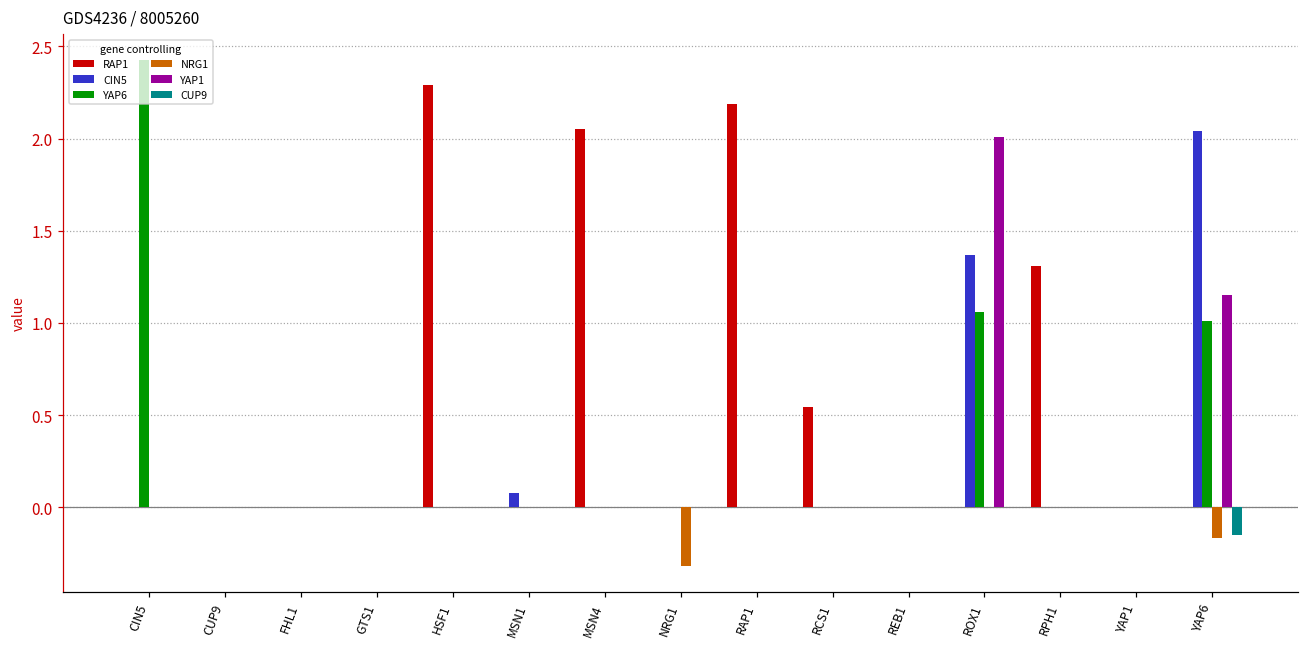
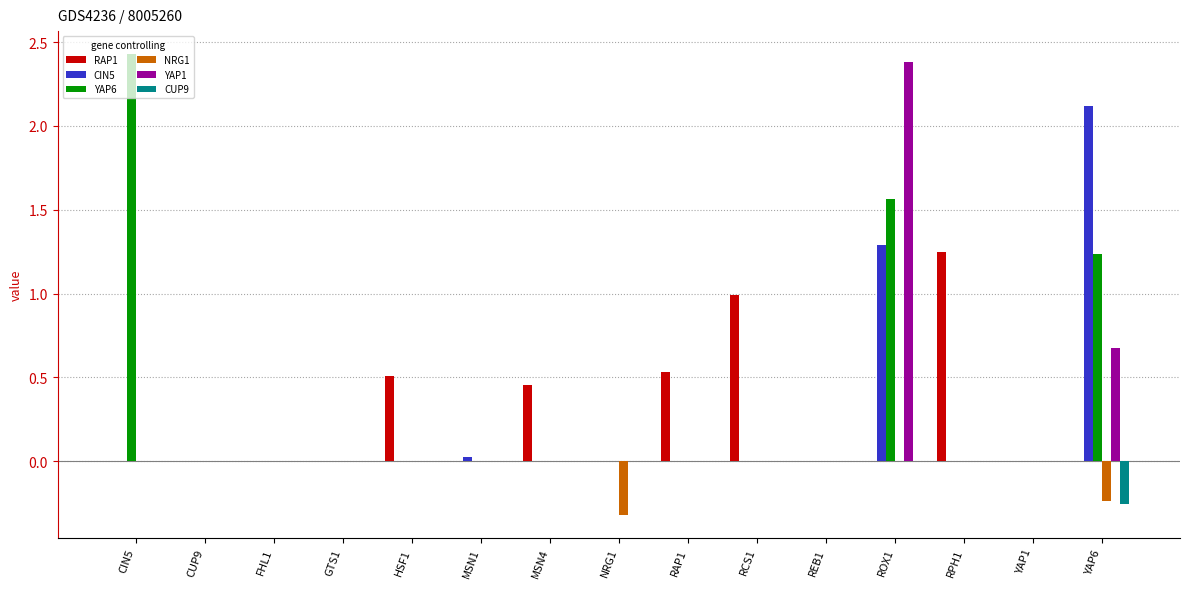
  {
    "RAP1": {
      "CIN5": 0.00,
      "CUP9": 0.00,
      "FHL1": 0.00,
      "GTS1": 0.00,
-     "HSF1": 2.29,
+     "HSF1": 0.51,
      "MSN1": 0.00,
-     "MSN4": 2.05,
+     "MSN4": 0.46,
      "NRG1": 0.00,
-     "RAP1": 2.19,
-     "RCS1": 0.54,
+     "RAP1": 0.53,
+     "RCS1": 0.99,
      "REB1": 0.00,
      "ROX1": 0.00,
-     "RPH1": 1.31,
+     "RPH1": 1.24,
      "YAP1": 0.00,
      "YAP6": 0.00
    },
    "CIN5": {
      "CIN5": 0.00,
      "CUP9": 0.00,
      "FHL1": 0.00,
      "GTS1": 0.00,
      "HSF1": 0.00,
-     "MSN1": 0.08,
+     "MSN1": 0.02,
      "MSN4": 0.00,
      "NRG1": 0.00,
      "RAP1": 0.00,
      "RCS1": 0.00,
      "REB1": 0.00,
-     "ROX1": 1.37,
+     "ROX1": 1.29,
      "RPH1": 0.00,
      "YAP1": 0.00,
-     "YAP6": 2.04
+     "YAP6": 2.12
    },
    "YAP6": {
      "CUP9": 0.00,
      "FHL1": 0.00,
      "GTS1": 0.00,
      "HSF1": 0.00,
      "MSN1": 0.00,
      "MSN4": 0.00,
      "NRG1": 0.00,
      "RAP1": 0.00,
      "RCS1": 0.00,
      "REB1": 0.00,
-     "ROX1": 1.06,
+     "ROX1": 1.56,
      "RPH1": 0.00,
      "YAP1": 0.00,
-     "YAP6": 1.01
+     "YAP6": 1.24
    },
    "NRG1": {
      "CIN5": 0.00,
      "CUP9": 0.00,
      "FHL1": 0.00,
      "GTS1": 0.00,
      "HSF1": 0.00,
      "MSN1": 0.00,
      "MSN4": 0.00,
      "NRG1": -0.32,
      "RAP1": 0.00,
      "RCS1": 0.00,
      "REB1": 0.00,
      "ROX1": 0.00,
      "RPH1": 0.00,
      "YAP1": 0.00,
-     "YAP6": -0.17
+     "YAP6": -0.23
    },
    "YAP1": {
      "CIN5": 0.00,
      "CUP9": 0.00,
      "FHL1": 0.00,
      "GTS1": 0.00,
      "HSF1": 0.00,
      "MSN1": 0.00,
      "MSN4": 0.00,
      "NRG1": 0.00,
      "RAP1": 0.00,
      "RCS1": 0.00,
      "REB1": 0.00,
-     "ROX1": 2.01,
+     "ROX1": 2.38,
      "RPH1": 0.00,
      "YAP1": 0.00,
-     "YAP6": 1.15
+     "YAP6": 0.68
    },
    "CUP9": {
      "CIN5": 0.00,
      "CUP9": 0.00,
      "FHL1": 0.00,
      "GTS1": 0.00,
      "HSF1": 0.00,
      "MSN1": 0.00,
      "MSN4": 0.00,
      "NRG1": 0.00,
      "RAP1": 0.00,
      "RCS1": 0.00,
      "REB1": 0.00,
      "ROX1": 0.00,
      "RPH1": 0.00,
      "YAP1": 0.00,
-     "YAP6": -0.15
+     "YAP6": -0.26
    }
  }
